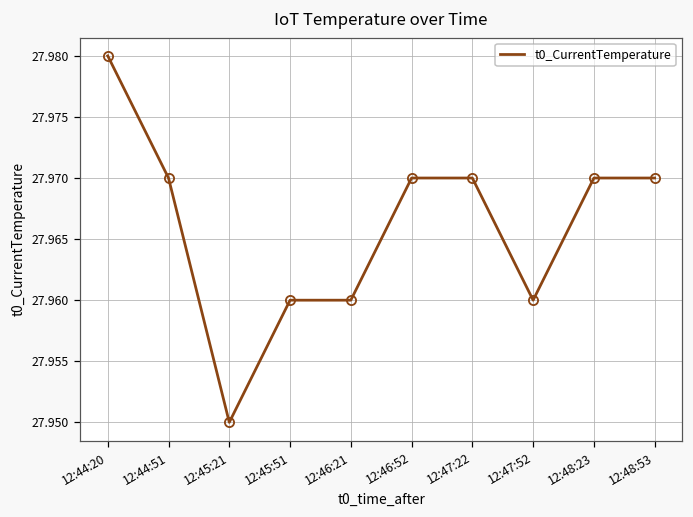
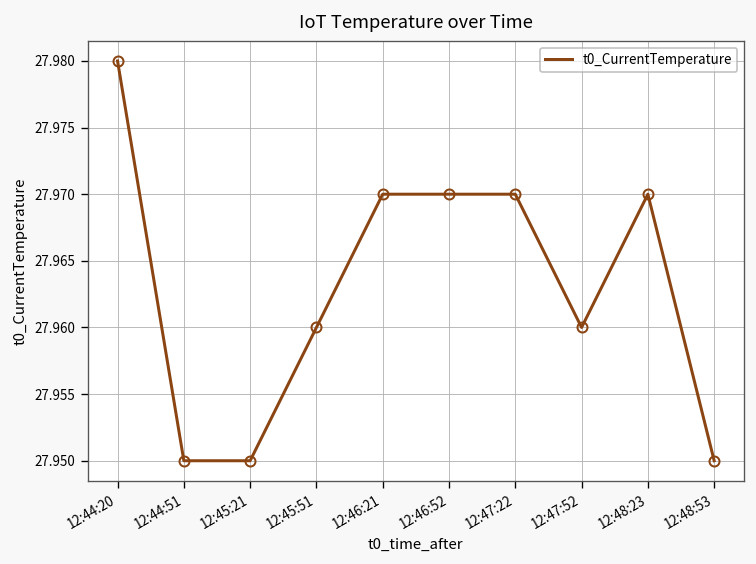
  {
    "12:44:20": 27.98,
-   "12:44:51": 27.97,
+   "12:44:51": 27.95,
    "12:45:21": 27.95,
    "12:45:51": 27.96,
-   "12:46:21": 27.96,
+   "12:46:21": 27.97,
    "12:46:52": 27.97,
    "12:47:22": 27.97,
    "12:47:52": 27.96,
    "12:48:23": 27.97,
-   "12:48:53": 27.97
+   "12:48:53": 27.95
  }
